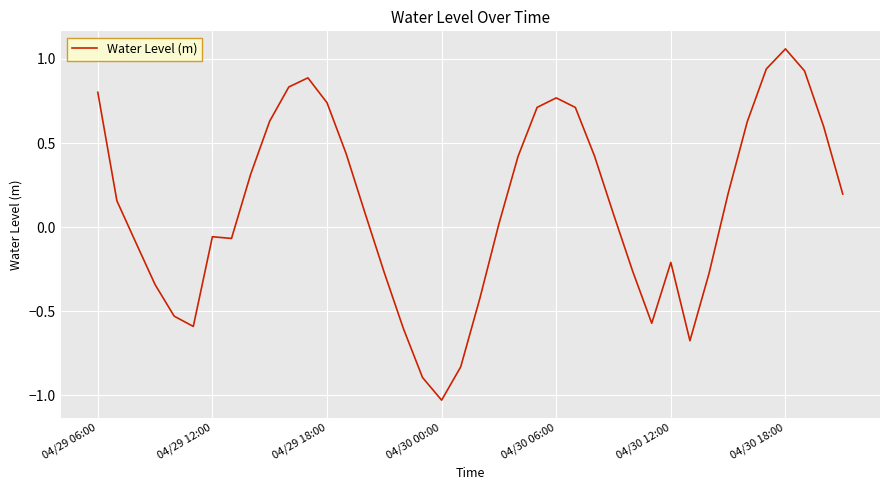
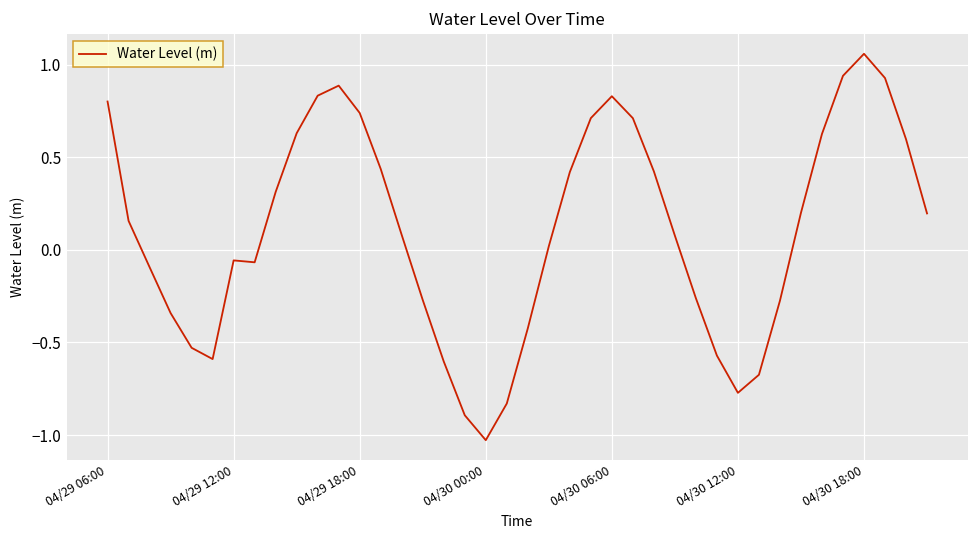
  {
    "04/29 06:00": 0.80,
    "04/29 12:00": -0.06,
    "04/29 18:00": 0.74,
    "04/30 00:00": -1.03,
-   "04/30 06:00": 0.77,
-   "04/30 12:00": -0.21,
+   "04/30 06:00": 0.83,
+   "04/30 12:00": -0.77,
    "04/30 18:00": 1.06
  }
